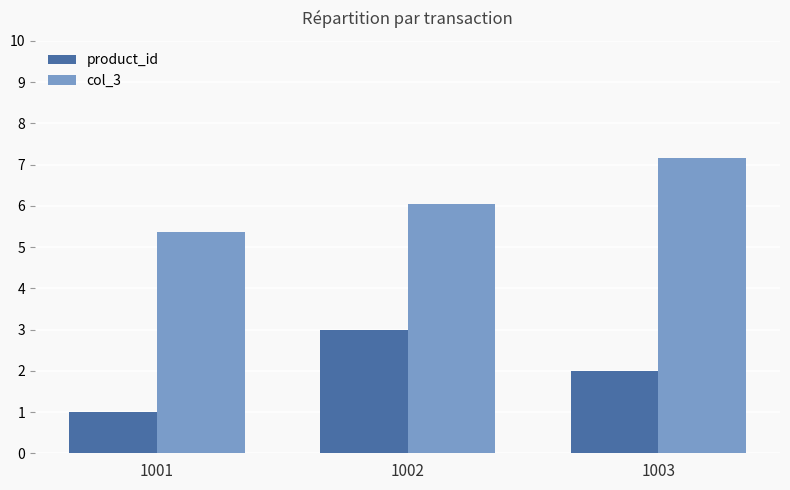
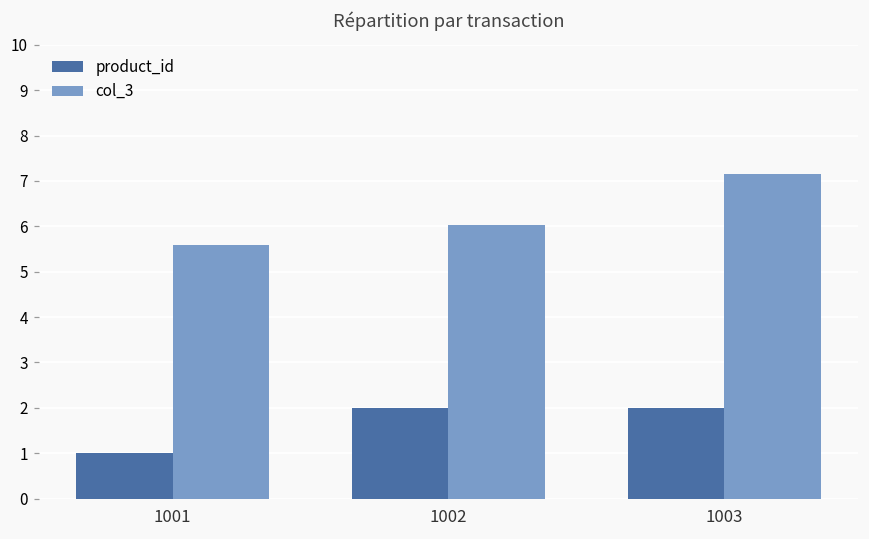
  {
    "product_id": {
      "1001": 1,
-     "1002": 3,
+     "1002": 2,
      "1003": 2
    },
    "col_3": {
-     "1001": 5.4,
+     "1001": 5.6,
      "1002": 6.0,
      "1003": 7.2
    }
  }
